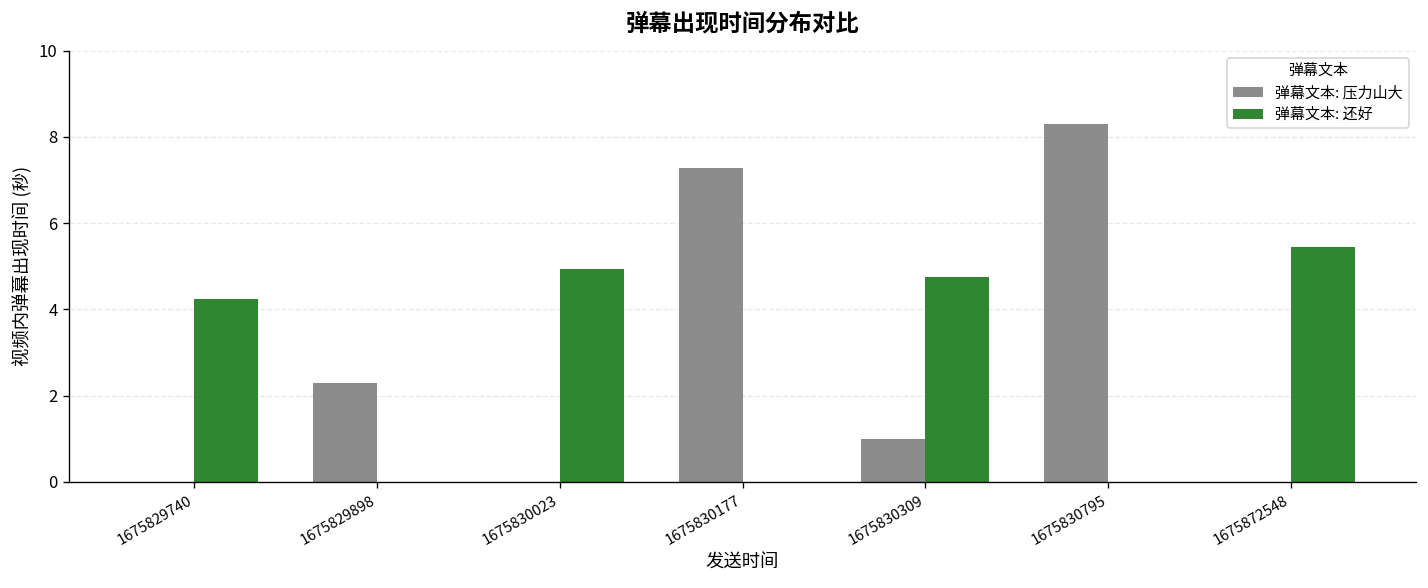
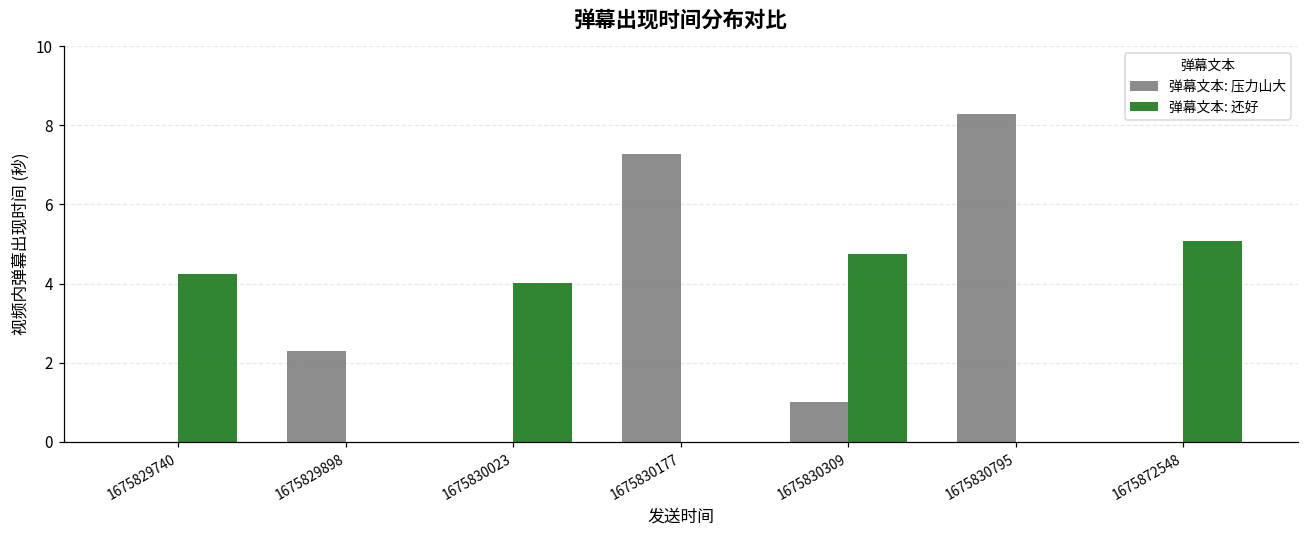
  {
    "弹幕文本: 压力山大": {
      "1675829740": 0.0,
      "1675829898": 2.3,
      "1675830023": 0.0,
      "1675830177": 7.3,
      "1675830309": 1.0,
      "1675830795": 8.3,
      "1675872548": 0.0
    },
    "弹幕文本: 还好": {
      "1675829740": 4.2,
      "1675829898": 0.0,
-     "1675830023": 4.9,
+     "1675830023": 4.0,
      "1675830177": 0.0,
      "1675830309": 4.8,
      "1675830795": 0.0,
-     "1675872548": 5.5
+     "1675872548": 5.1
    }
  }
